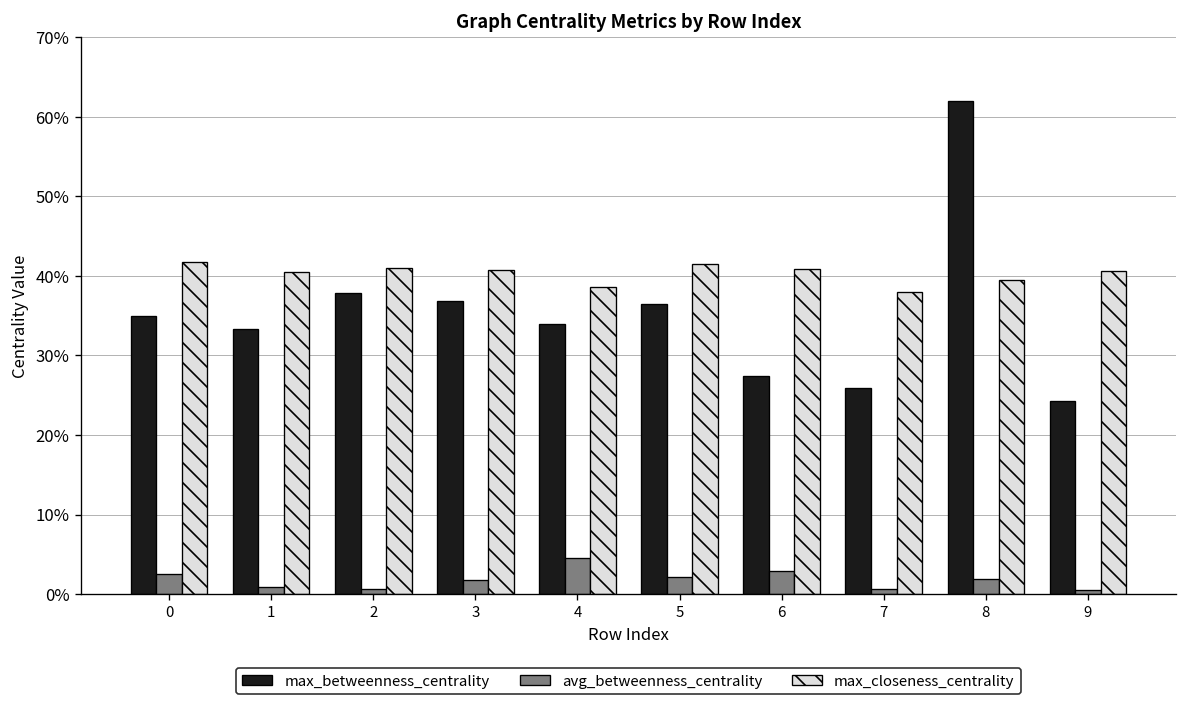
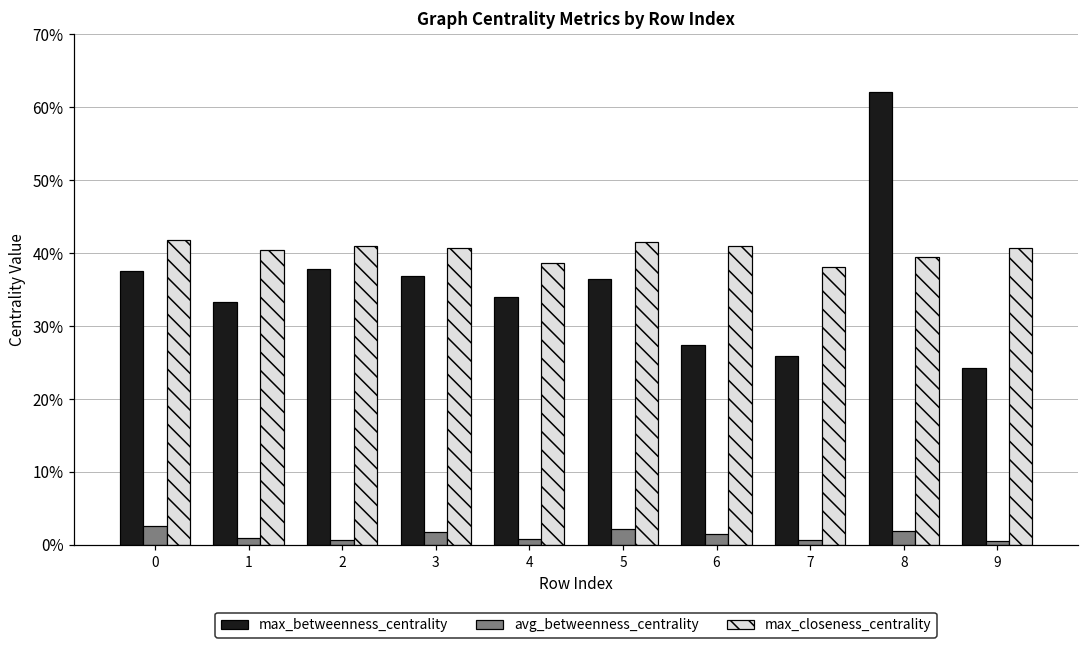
  {
    "max_betweenness_centrality": {
-     "0": "35%",
+     "0": "38%",
      "1": "33%",
      "2": "38%",
      "3": "37%",
      "4": "34%",
      "5": "36%",
      "6": "27%",
      "7": "26%",
      "8": "62%",
      "9": "24%"
    },
    "avg_betweenness_centrality": {
      "0": "3%",
      "1": "1%",
      "2": "1%",
      "3": "2%",
-     "4": "4%",
+     "4": "1%",
      "5": "2%",
-     "6": "3%",
+     "6": "1%",
      "7": "1%",
      "8": "2%",
      "9": "1%"
    },
    "max_closeness_centrality": {
      "0": "42%",
      "1": "40%",
      "2": "41%",
      "3": "41%",
      "4": "39%",
      "5": "41%",
      "6": "41%",
      "7": "38%",
      "8": "39%",
      "9": "41%"
    }
  }
